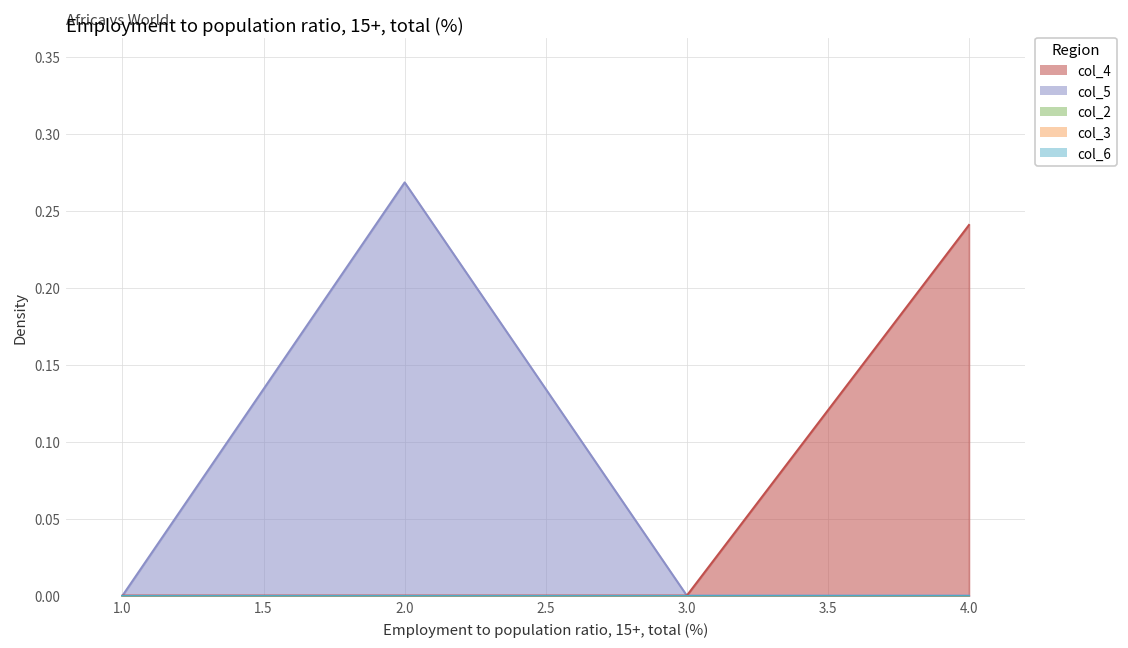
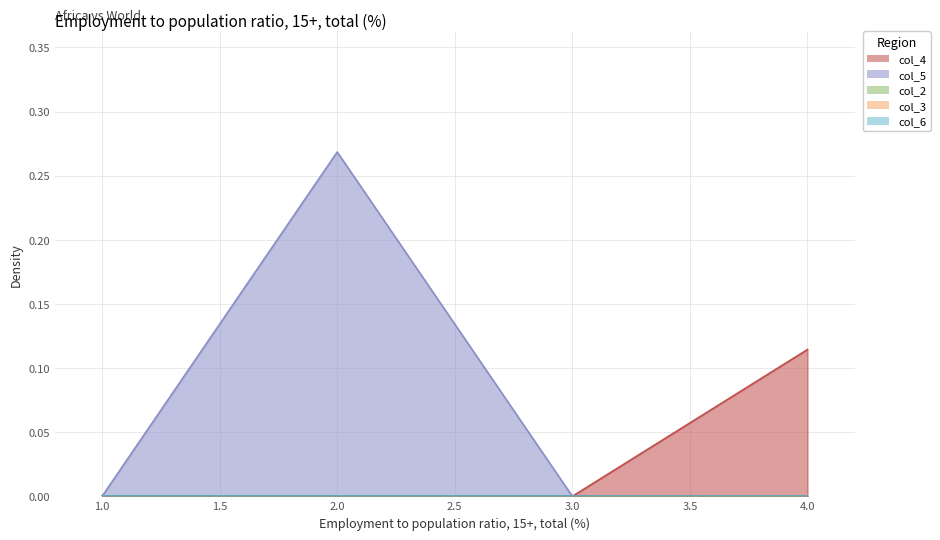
  {
    "col_4": {
-     "4.0": 0.241
+     "4.0": 0.114
    }
  }
